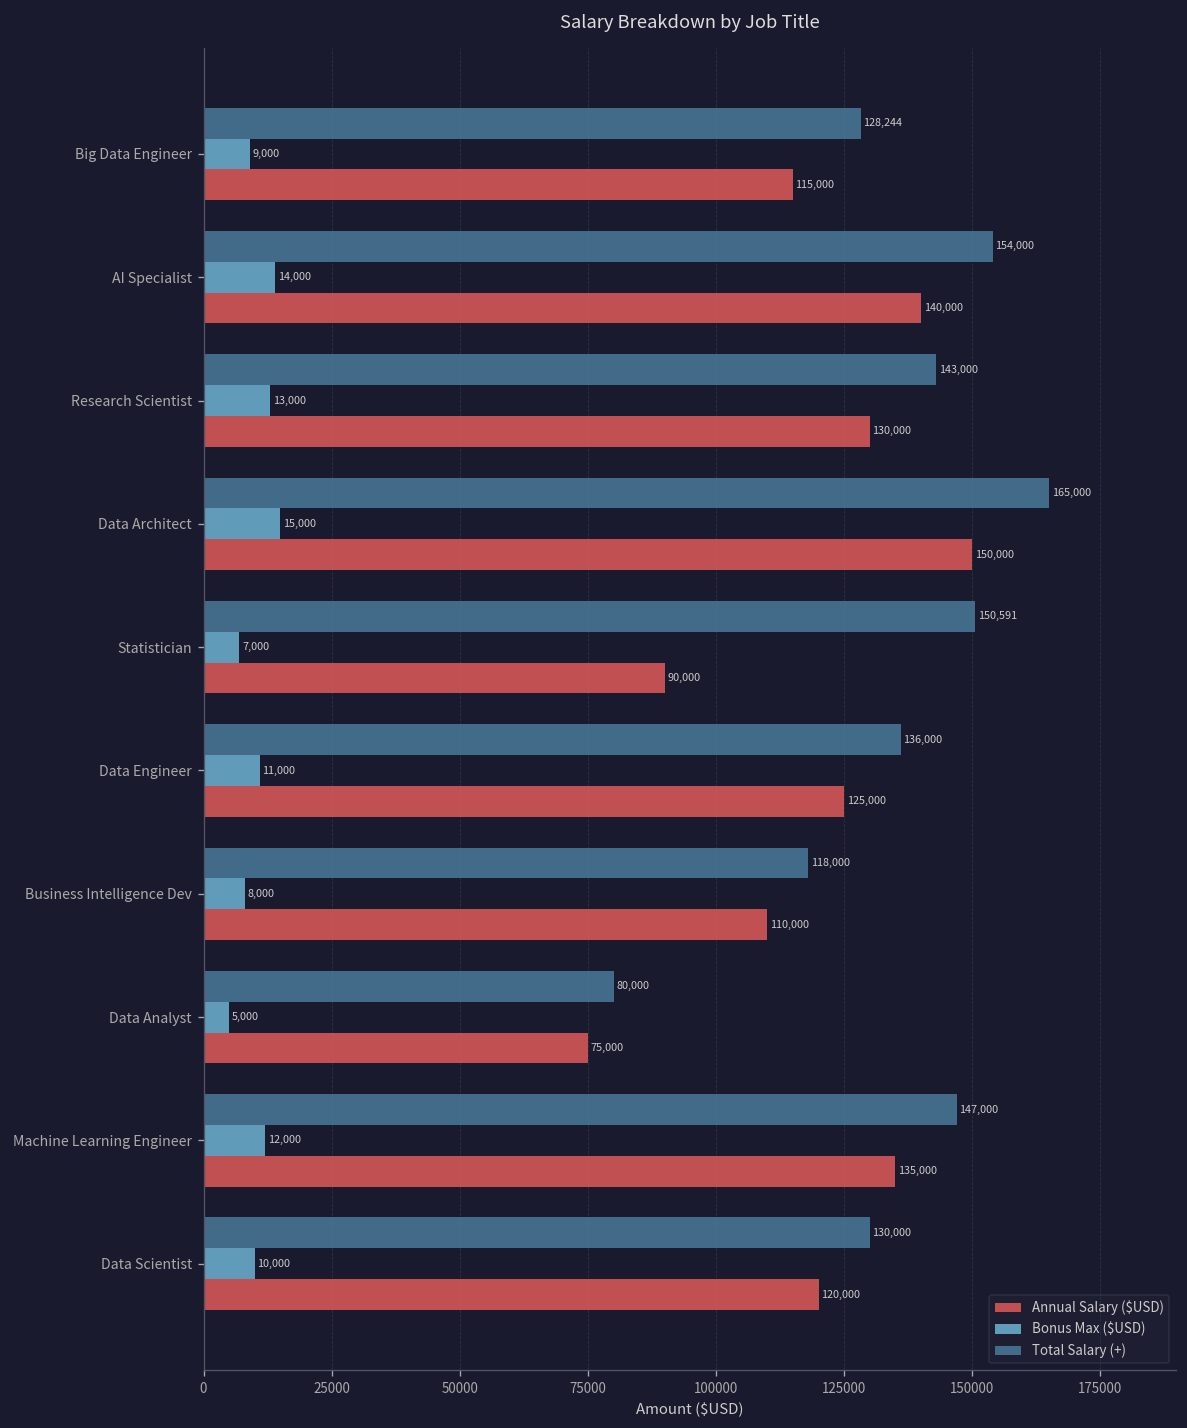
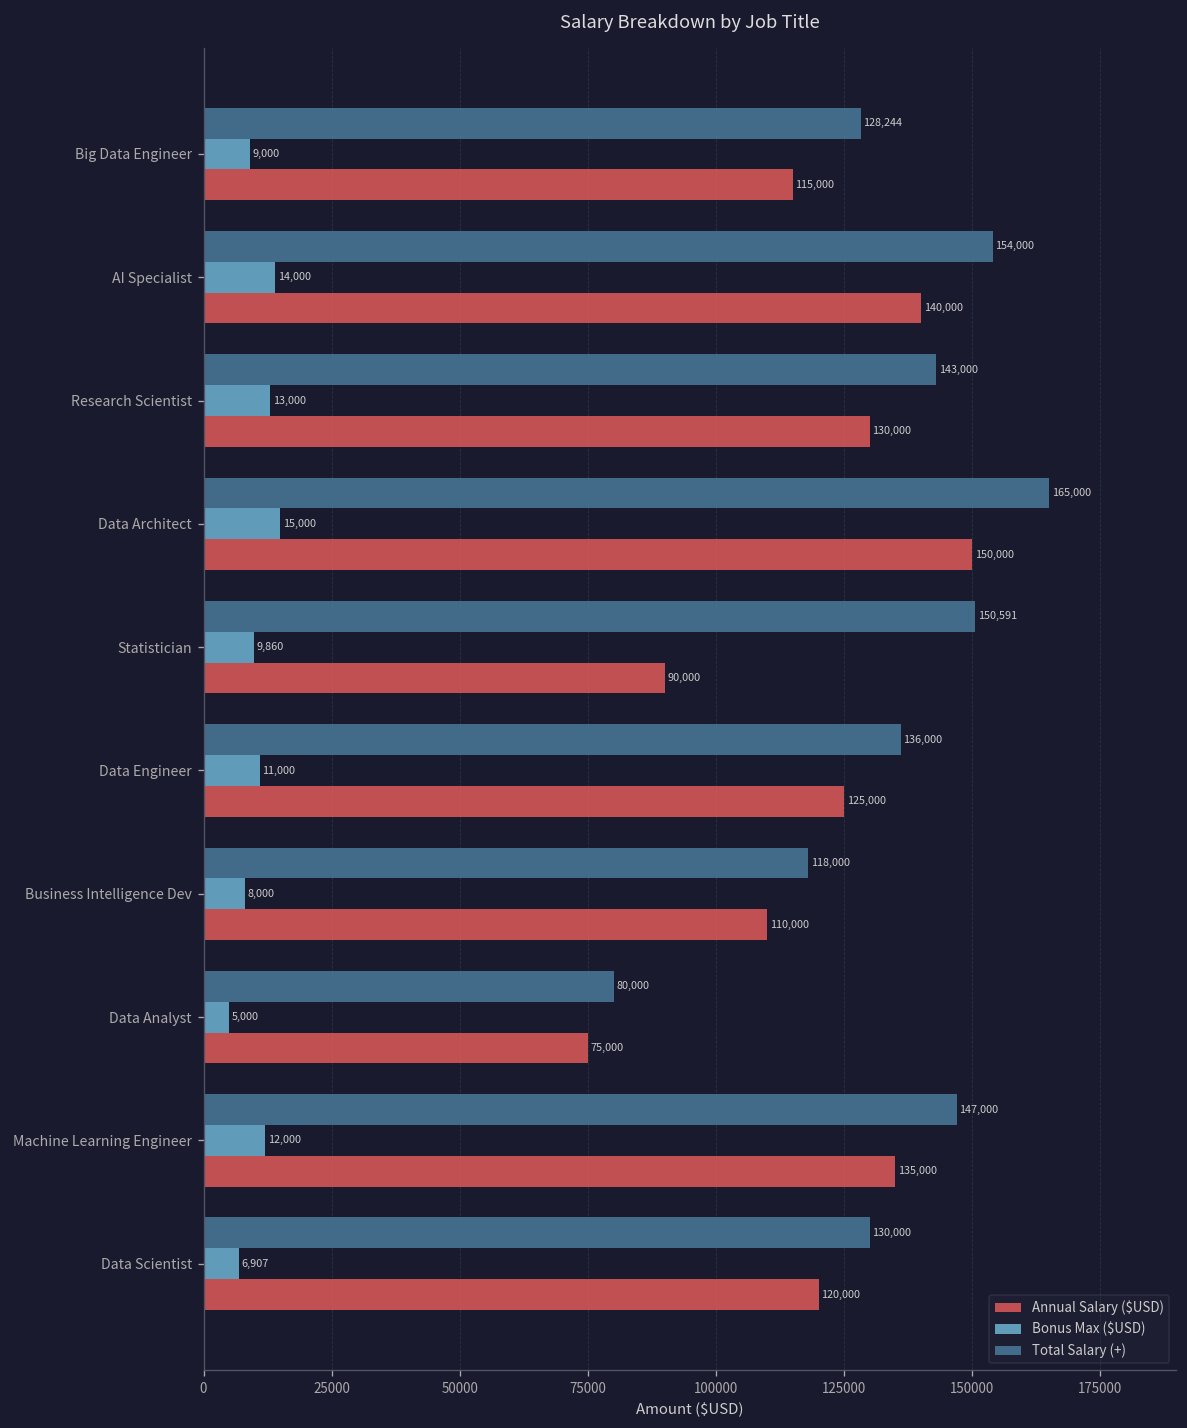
  {
    "Annual Salary ($USD)": {
      "Big Data Engineer": "115,000",
      "AI Specialist": "140,000",
      "Research Scientist": "130,000",
      "Data Architect": "150,000",
      "Statistician": "90,000",
      "Data Engineer": "125,000",
      "Business Intelligence Dev": "110,000",
      "Data Analyst": "75,000",
      "Machine Learning Engineer": "135,000",
      "Data Scientist": "120,000"
    },
    "Bonus Max ($USD)": {
      "Big Data Engineer": "9,000",
      "AI Specialist": "14,000",
      "Research Scientist": "13,000",
      "Data Architect": "15,000",
-     "Statistician": "7,000",
+     "Statistician": "9,860",
      "Data Engineer": "11,000",
      "Business Intelligence Dev": "8,000",
      "Data Analyst": "5,000",
      "Machine Learning Engineer": "12,000",
-     "Data Scientist": "10,000"
+     "Data Scientist": "6,907"
    },
    "Total Salary (+)": {
      "Big Data Engineer": "128,244",
      "AI Specialist": "154,000",
      "Research Scientist": "143,000",
      "Data Architect": "165,000",
      "Statistician": "150,591",
      "Data Engineer": "136,000",
      "Business Intelligence Dev": "118,000",
      "Data Analyst": "80,000",
      "Machine Learning Engineer": "147,000",
      "Data Scientist": "130,000"
    }
  }
